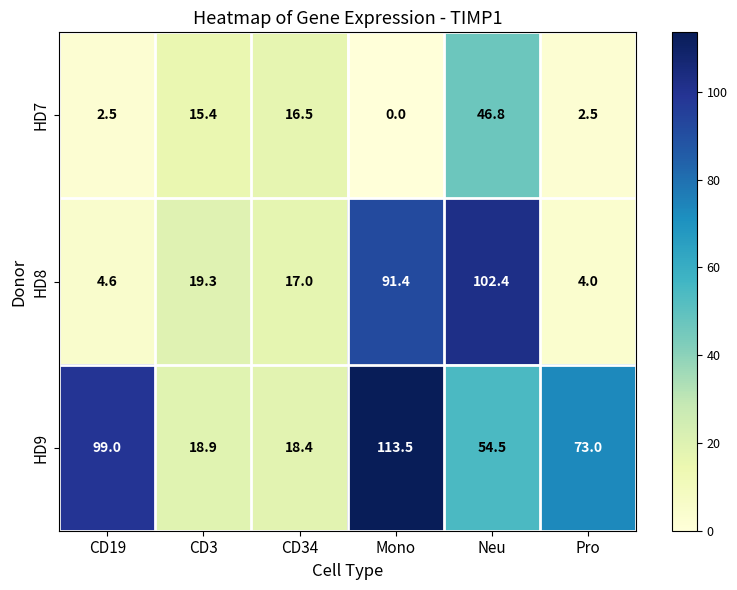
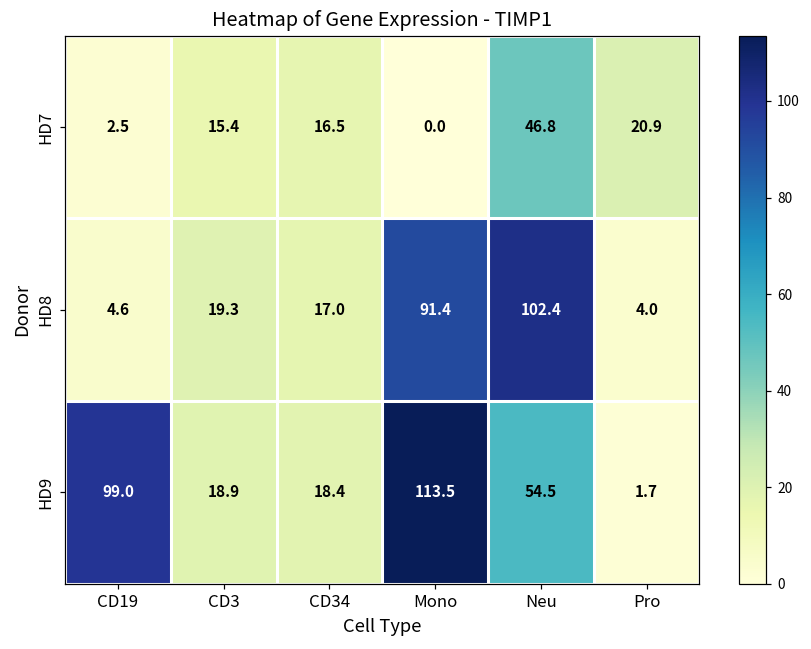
  {
    "HD7": {
      "CD19": 2.5,
      "CD3": 15.4,
      "CD34": 16.5,
      "Mono": 0.0,
      "Neu": 46.8,
-     "Pro": 2.5
+     "Pro": 20.9
    },
    "HD8": {
      "CD19": 4.6,
      "CD3": 19.3,
      "CD34": 17.0,
      "Mono": 91.4,
      "Neu": 102.4,
      "Pro": 4.0
    },
    "HD9": {
      "CD19": 99.0,
      "CD3": 18.9,
      "CD34": 18.4,
      "Mono": 113.5,
      "Neu": 54.5,
-     "Pro": 73.0
+     "Pro": 1.7
    }
  }
